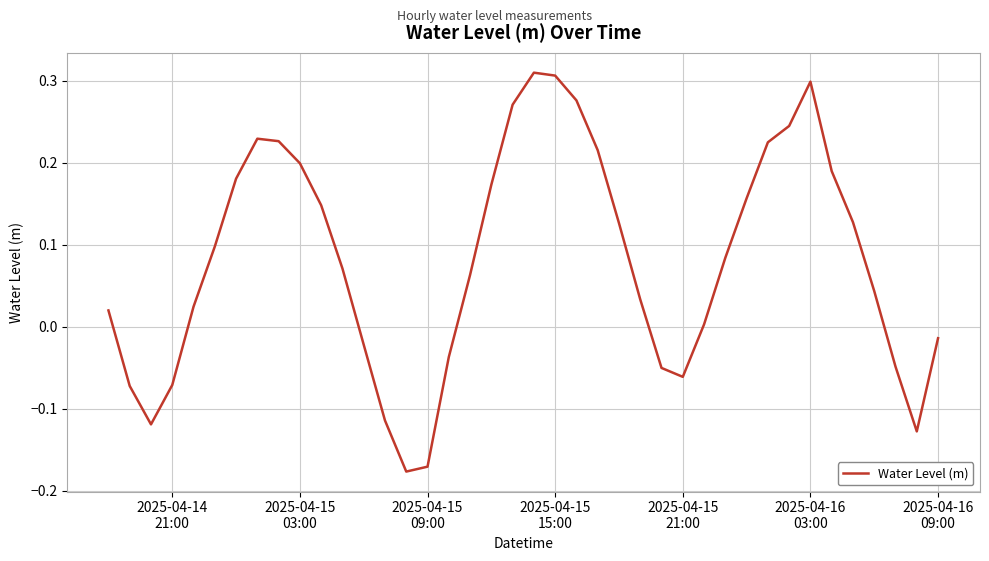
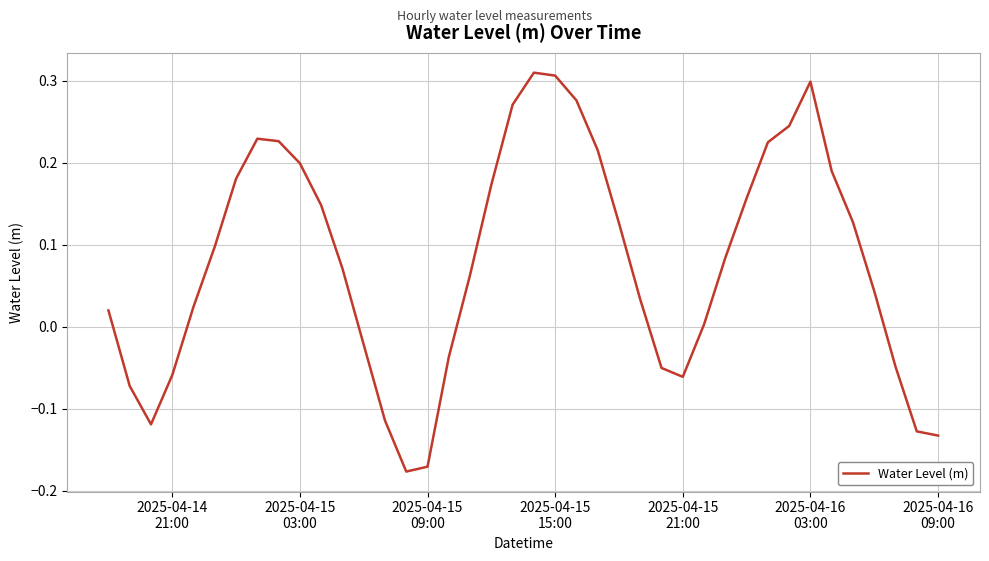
  {
-   "2025-04-14 21:00": -0.07,
+   "2025-04-14 21:00": -0.06,
    "2025-04-15 03:00": 0.20,
    "2025-04-15 09:00": -0.17,
    "2025-04-15 15:00": 0.31,
    "2025-04-15 21:00": -0.06,
    "2025-04-16 03:00": 0.30,
-   "2025-04-16 09:00": -0.01
+   "2025-04-16 09:00": -0.13
  }
